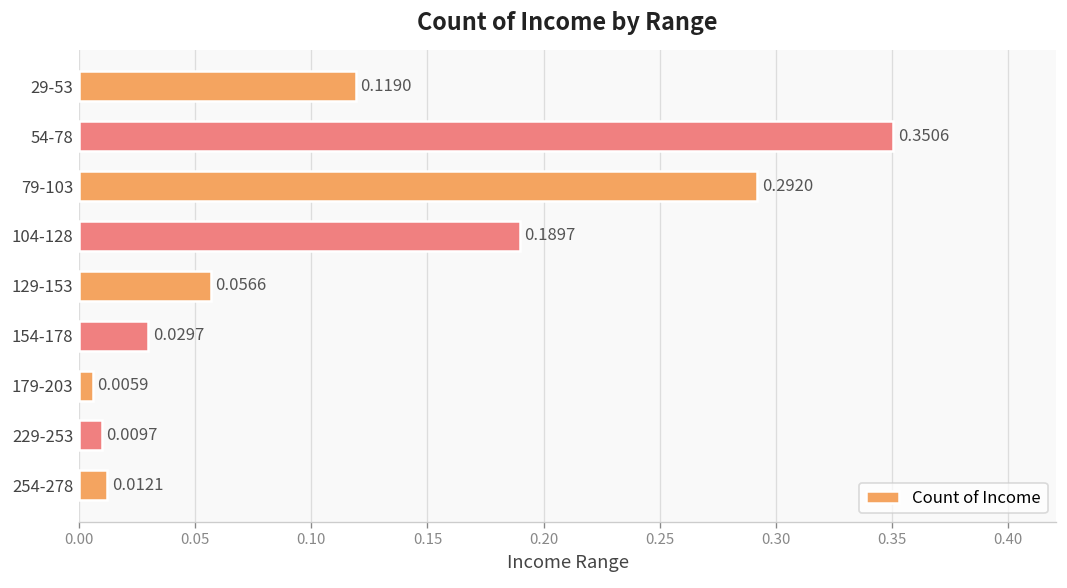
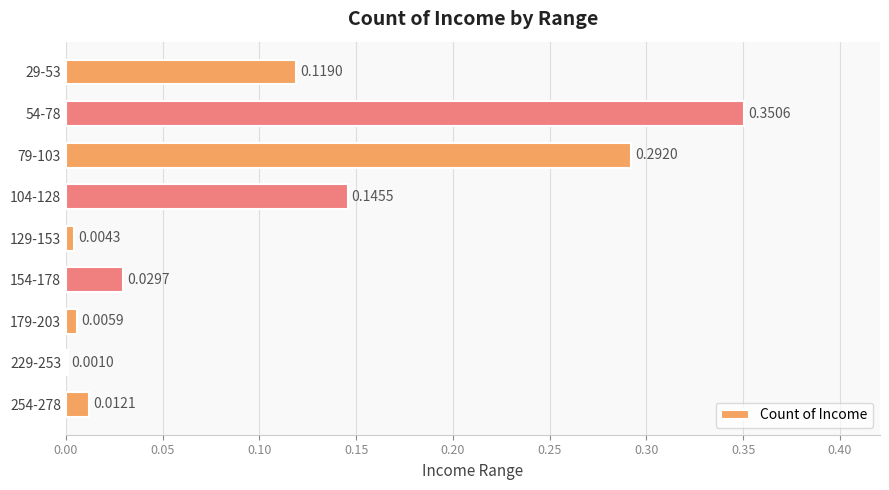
  {
    "29-53": 0.1190,
    "54-78": 0.3506,
    "79-103": 0.2920,
-   "104-128": 0.1897,
-   "129-153": 0.0566,
+   "104-128": 0.1455,
+   "129-153": 0.0043,
    "154-178": 0.0297,
    "179-203": 0.0059,
-   "229-253": 0.0097,
+   "229-253": 0.0010,
    "254-278": 0.0121
  }
